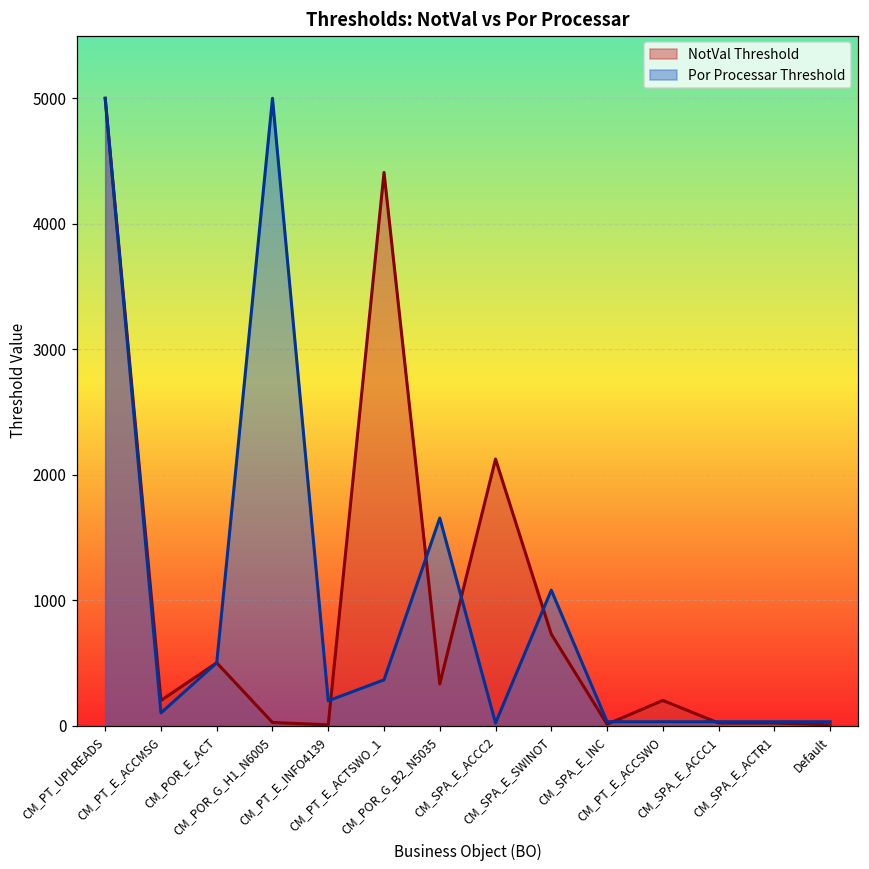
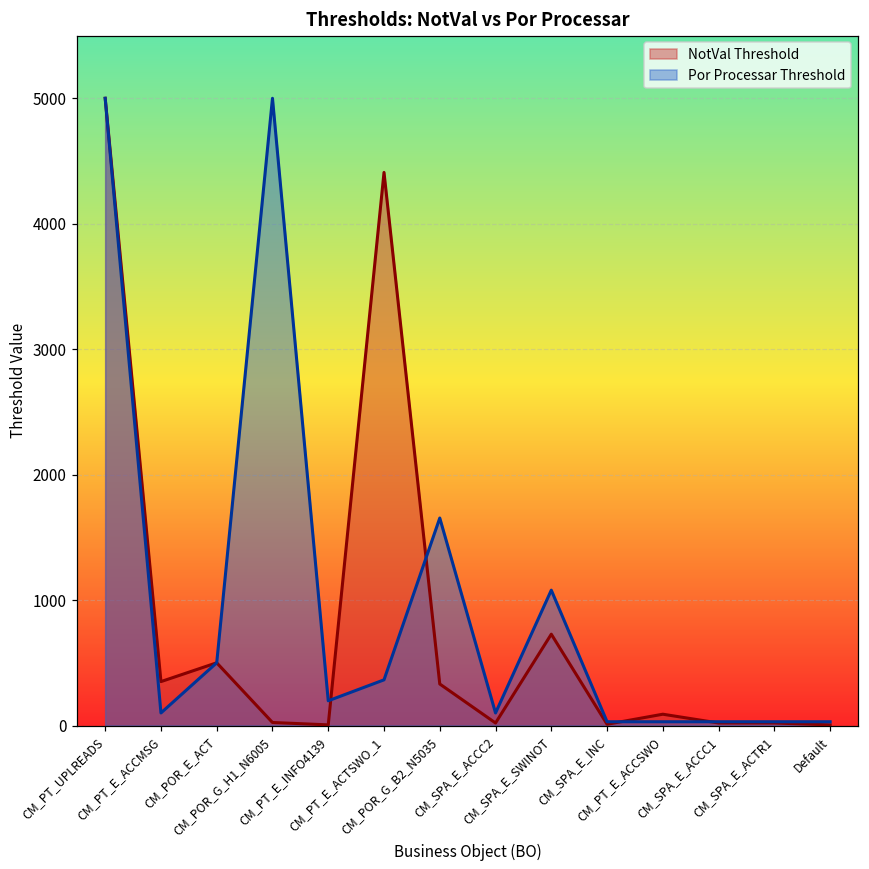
  {
    "NotVal Threshold": {
-     "CM_PT_E_ACCMSG": 200,
+     "CM_PT_E_ACCMSG": 350,
      "CM_POR_G_H1_N6005": 20,
      "CM_PT_E_INFO4139": 10,
      "CM_PT_E_ACTSWO_1": 4410,
      "CM_POR_G_B2_N5035": 330,
-     "CM_SPA_E_ACCC2": 2120,
+     "CM_SPA_E_ACCC2": 20,
      "CM_SPA_E_SWINOT": 730,
-     "CM_PT_E_ACCSWO": 200,
+     "CM_PT_E_ACCSWO": 90,
      "Default": 10
    },
    "Por Processar Threshold": {
      "CM_PT_E_ACCMSG": 100,
      "CM_POR_G_H1_N6005": 5000,
      "CM_PT_E_INFO4139": 200,
      "CM_PT_E_ACTSWO_1": 360,
      "CM_POR_G_B2_N5035": 1650,
-     "CM_SPA_E_ACCC2": 20,
+     "CM_SPA_E_ACCC2": 100,
      "CM_SPA_E_SWINOT": 1080,
      "CM_PT_E_ACCSWO": 30,
      "Default": 30
    }
  }
